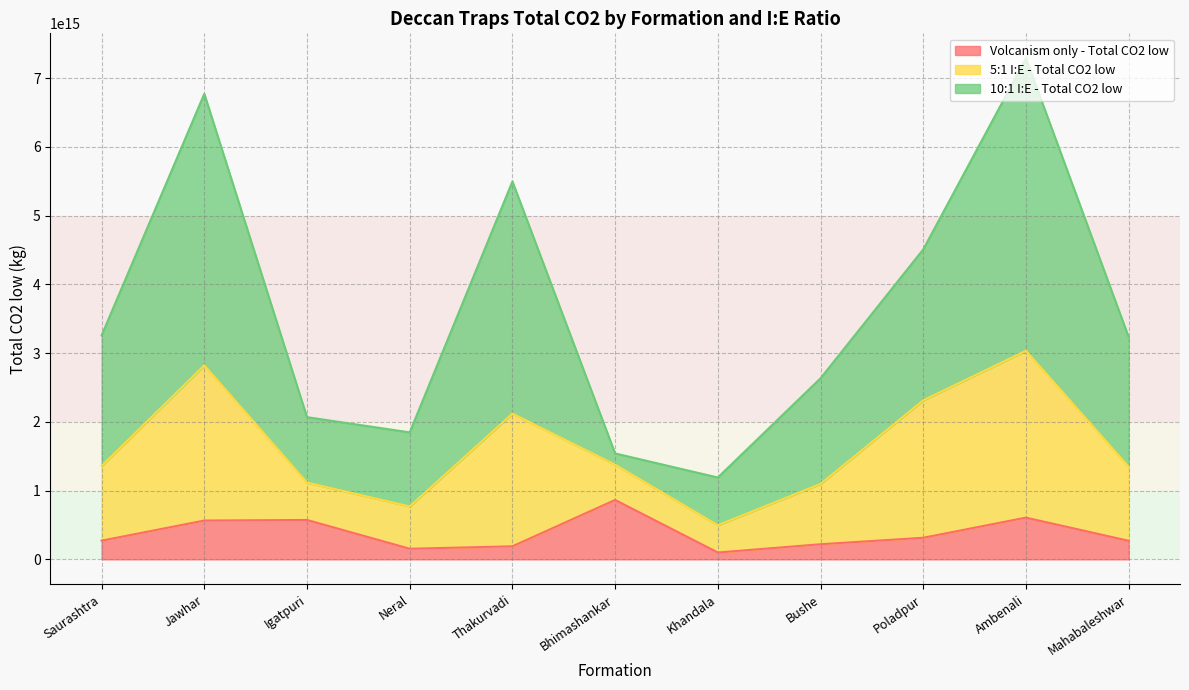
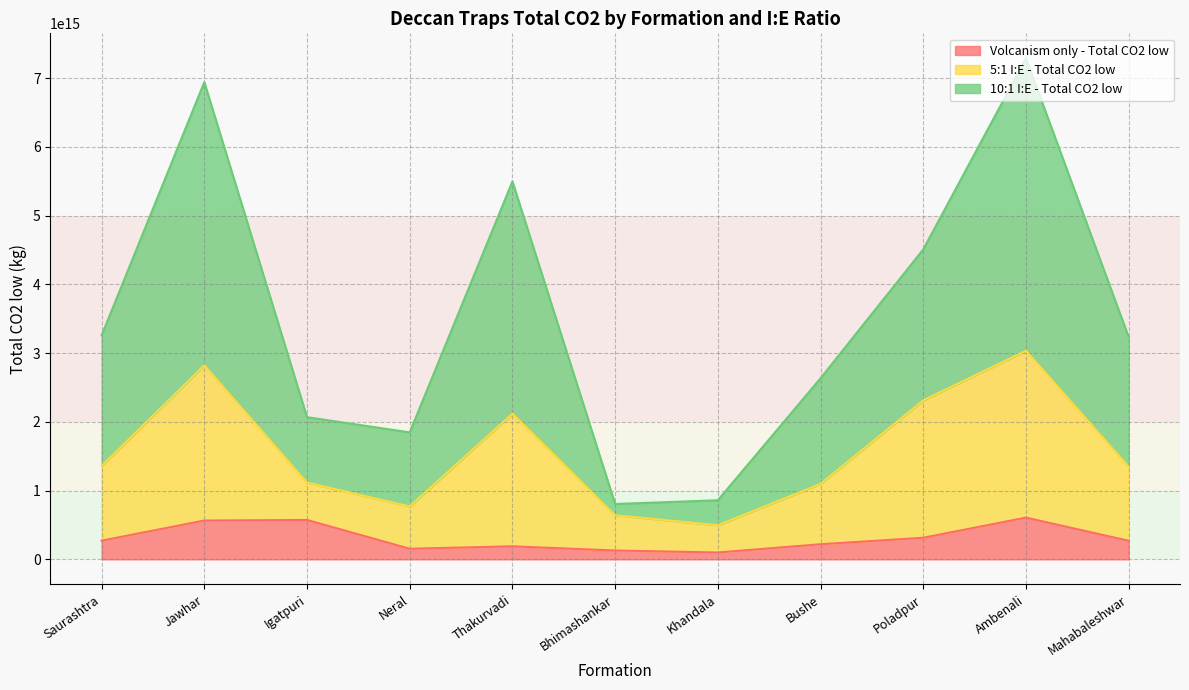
  {
    "Volcanism only - Total CO2 low": {
      "Saurashtra": 300000000000000,
      "Jawhar": 600000000000000,
      "Igatpuri": 600000000000000,
      "Neral": 200000000000000,
      "Thakurvadi": 200000000000000,
-     "Bhimashankar": 900000000000000,
+     "Bhimashankar": 100000000000000,
      "Khandala": 100000000000000,
      "Bushe": 200000000000000,
      "Poladpur": 300000000000000,
      "Ambenali": 600000000000000,
      "Mahabaleshwar": 300000000000000
    },
    "5:1 I:E - Total CO2 low": {
      "Saurashtra": 1100000000000000,
      "Jawhar": 2300000000000000,
      "Igatpuri": 500000000000000,
      "Neral": 600000000000000,
      "Thakurvadi": 1900000000000000,
      "Bhimashankar": 500000000000000,
      "Khandala": 400000000000000,
      "Bushe": 900000000000000,
      "Poladpur": 2000000000000000,
      "Ambenali": 2400000000000000,
      "Mahabaleshwar": 1100000000000000
    },
    "10:1 I:E - Total CO2 low": {
      "Saurashtra": 1900000000000000,
-     "Jawhar": 4000000000000000,
+     "Jawhar": 4100000000000000,
      "Igatpuri": 1000000000000000,
      "Neral": 1100000000000000,
      "Thakurvadi": 3400000000000000,
      "Bhimashankar": 200000000000000,
-     "Khandala": 700000000000000,
+     "Khandala": 400000000000000,
      "Bushe": 1500000000000000,
      "Poladpur": 2200000000000000,
      "Mahabaleshwar": 1900000000000000
    }
  }
